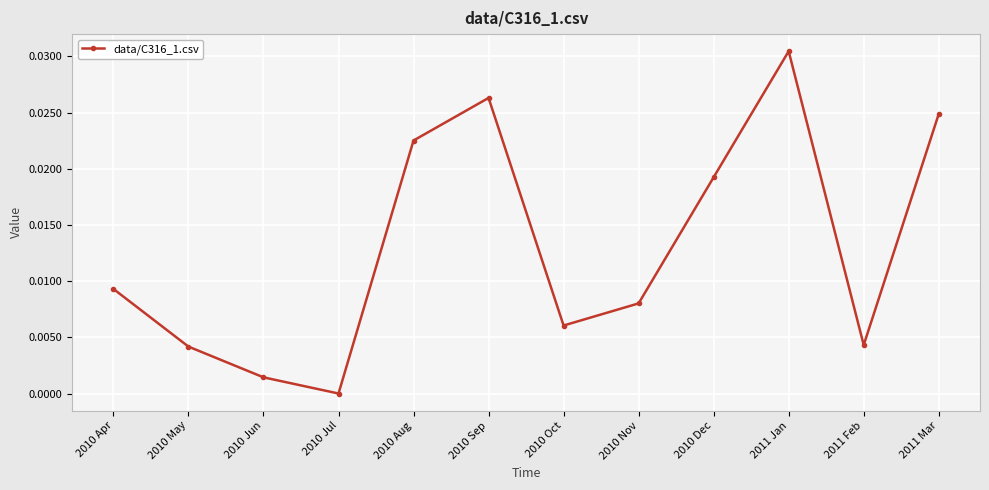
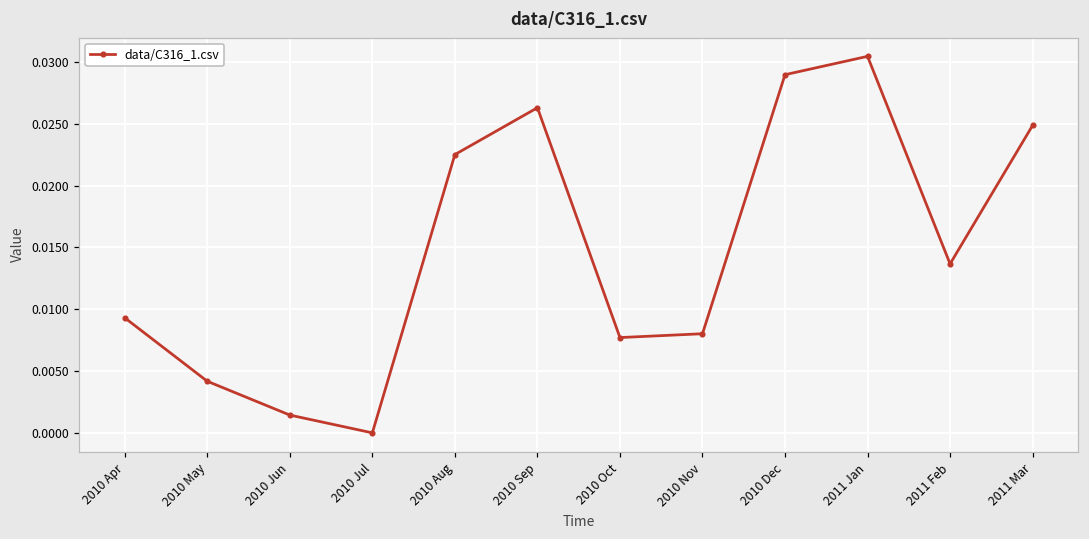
  {
    "2010 Apr": 0.0093,
    "2010 May": 0.0042,
    "2010 Jun": 0.0014,
    "2010 Jul": 0.0000,
    "2010 Aug": 0.0225,
    "2010 Sep": 0.0263,
-   "2010 Oct": 0.0060,
+   "2010 Oct": 0.0077,
    "2010 Nov": 0.0080,
-   "2010 Dec": 0.0192,
+   "2010 Dec": 0.0290,
    "2011 Jan": 0.0305,
-   "2011 Feb": 0.0043,
+   "2011 Feb": 0.0137,
    "2011 Mar": 0.0249
  }
